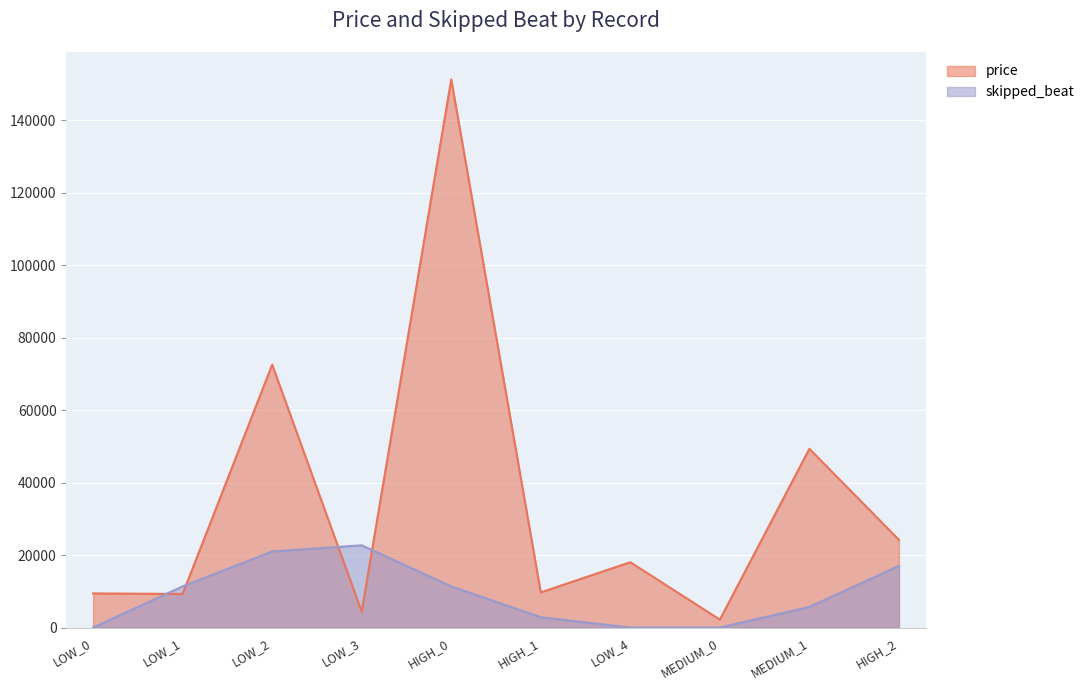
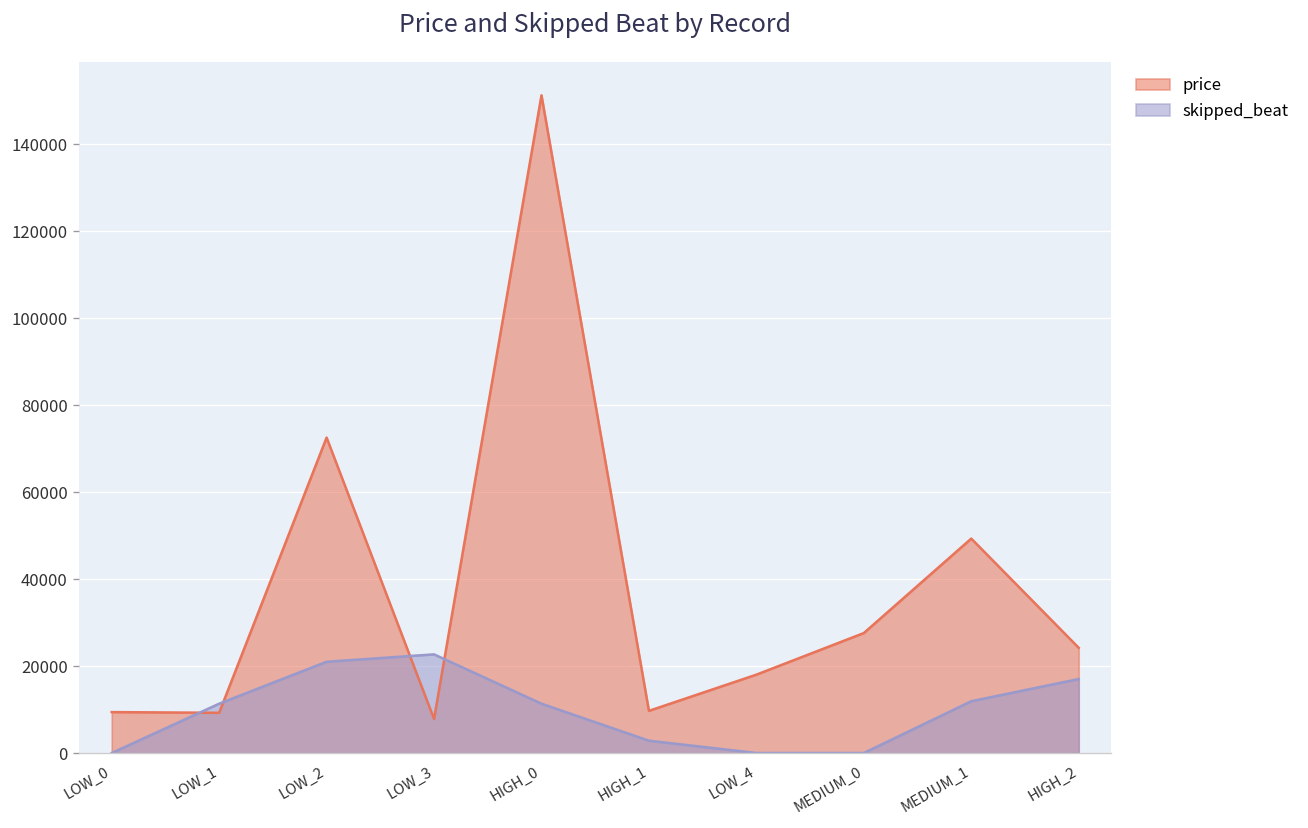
  {
    "price": {
      "LOW_0": 9000,
      "LOW_1": 9000,
      "LOW_2": 73000,
-     "LOW_3": 4000,
+     "LOW_3": 8000,
      "HIGH_0": 151000,
      "HIGH_1": 10000,
      "LOW_4": 18000,
-     "MEDIUM_0": 2000,
+     "MEDIUM_0": 28000,
      "MEDIUM_1": 49000,
      "HIGH_2": 24000
    },
    "skipped_beat": {
      "LOW_0": 0,
      "LOW_1": 11000,
      "LOW_2": 21000,
      "LOW_3": 23000,
      "HIGH_0": 11000,
      "HIGH_1": 3000,
      "LOW_4": 0,
      "MEDIUM_0": 0,
-     "MEDIUM_1": 6000,
+     "MEDIUM_1": 12000,
      "HIGH_2": 17000
    }
  }
